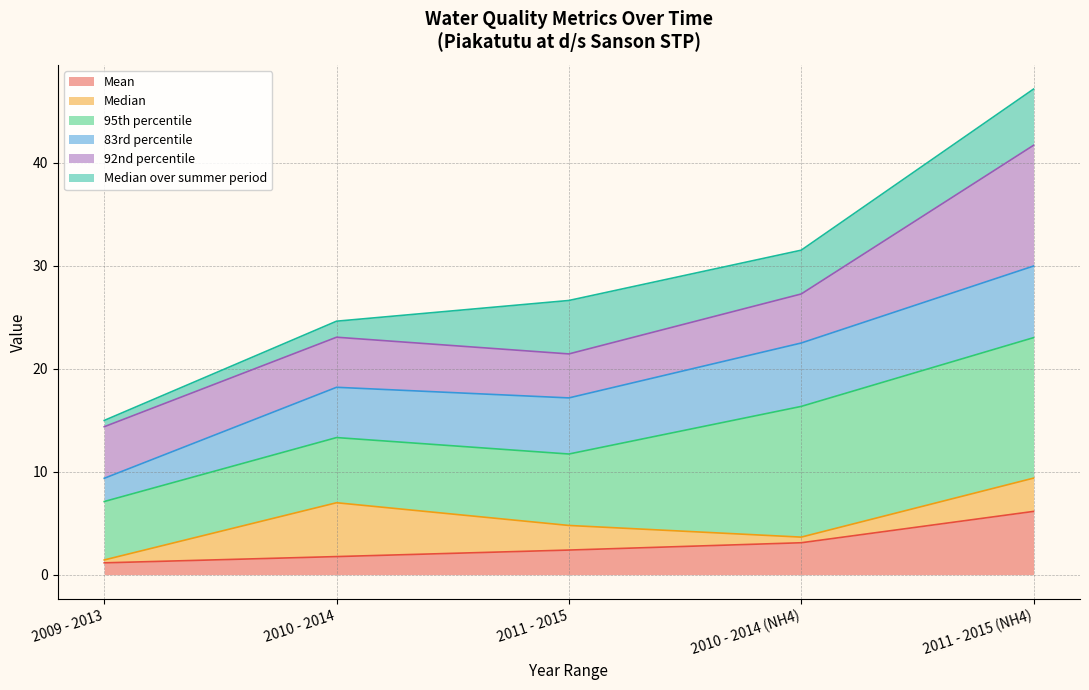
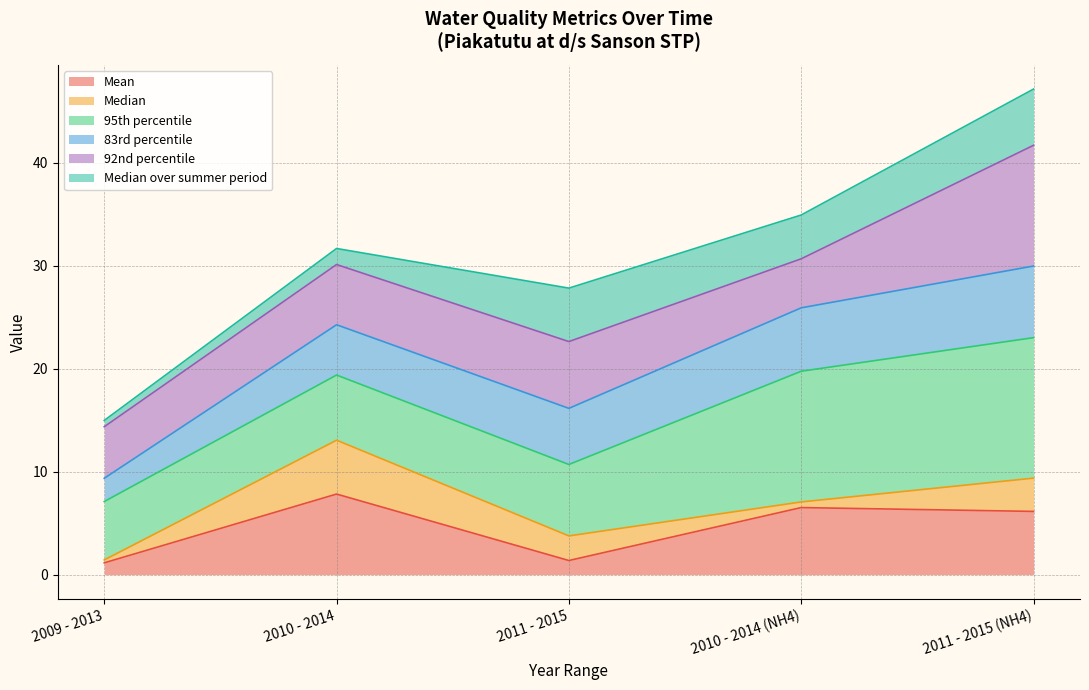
  {
    "Mean": {
      "2009 - 2013": 1.1,
-     "2010 - 2014": 1.8,
-     "2011 - 2015": 2.4,
-     "2010 - 2014 (NH4)": 3.1,
+     "2010 - 2014": 7.8,
+     "2011 - 2015": 1.4,
+     "2010 - 2014 (NH4)": 6.5,
      "2011 - 2015 (NH4)": 6.1
    },
    "Median": {
      "2009 - 2013": 0.3,
      "2010 - 2014": 5.2,
      "2011 - 2015": 2.4,
      "2010 - 2014 (NH4)": 0.5,
      "2011 - 2015 (NH4)": 3.2
    },
    "92nd percentile": {
      "2009 - 2013": 5.0,
-     "2010 - 2014": 4.9,
-     "2011 - 2015": 4.3,
+     "2010 - 2014": 5.9,
+     "2011 - 2015": 6.5,
      "2010 - 2014 (NH4)": 4.8,
      "2011 - 2015 (NH4)": 11.7
    }
  }
